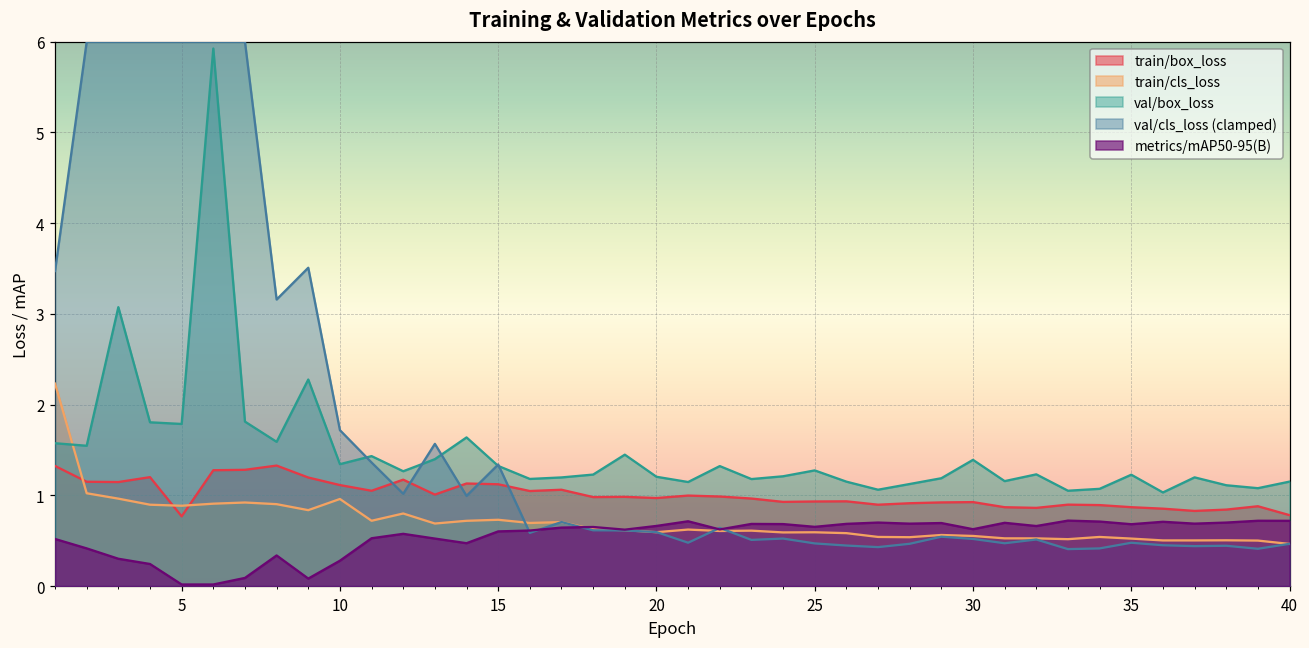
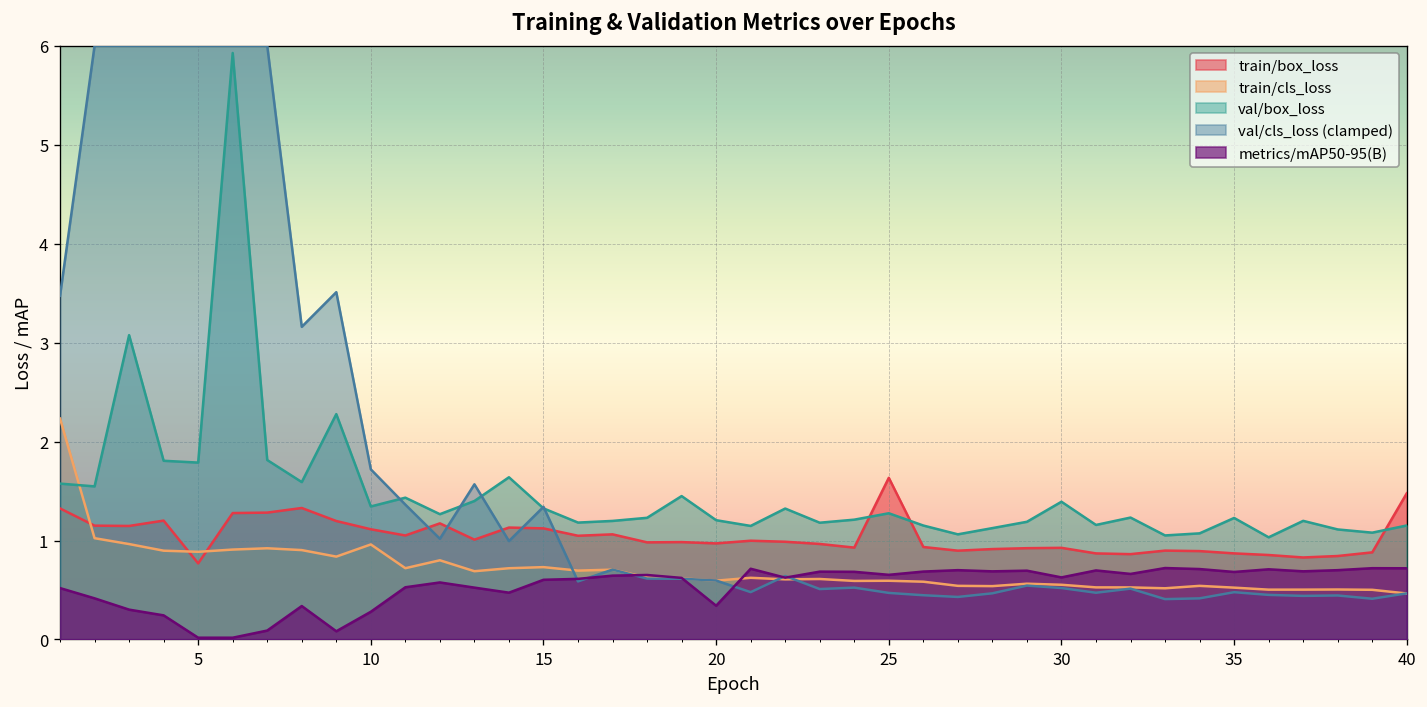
  {
    "train/box_loss": {
      "5": 0.8,
      "10": 1.1,
      "15": 1.1,
      "20": 1.0,
-     "25": 0.9,
+     "25": 1.6,
      "30": 0.9,
      "35": 0.9,
-     "40": 0.8
+     "40": 1.5
    },
    "train/cls_loss": {
      "5": 0.9,
      "10": 1.0,
      "15": 0.7,
      "25": 0.6,
      "30": 0.6,
      "35": 0.5
    },
    "metrics/mAP50-95(B)": {
      "5": 0.0,
      "10": 0.3,
      "15": 0.6,
-     "20": 0.7,
+     "20": 0.3,
      "25": 0.7,
      "30": 0.6,
      "35": 0.7,
      "40": 0.7
    }
  }
